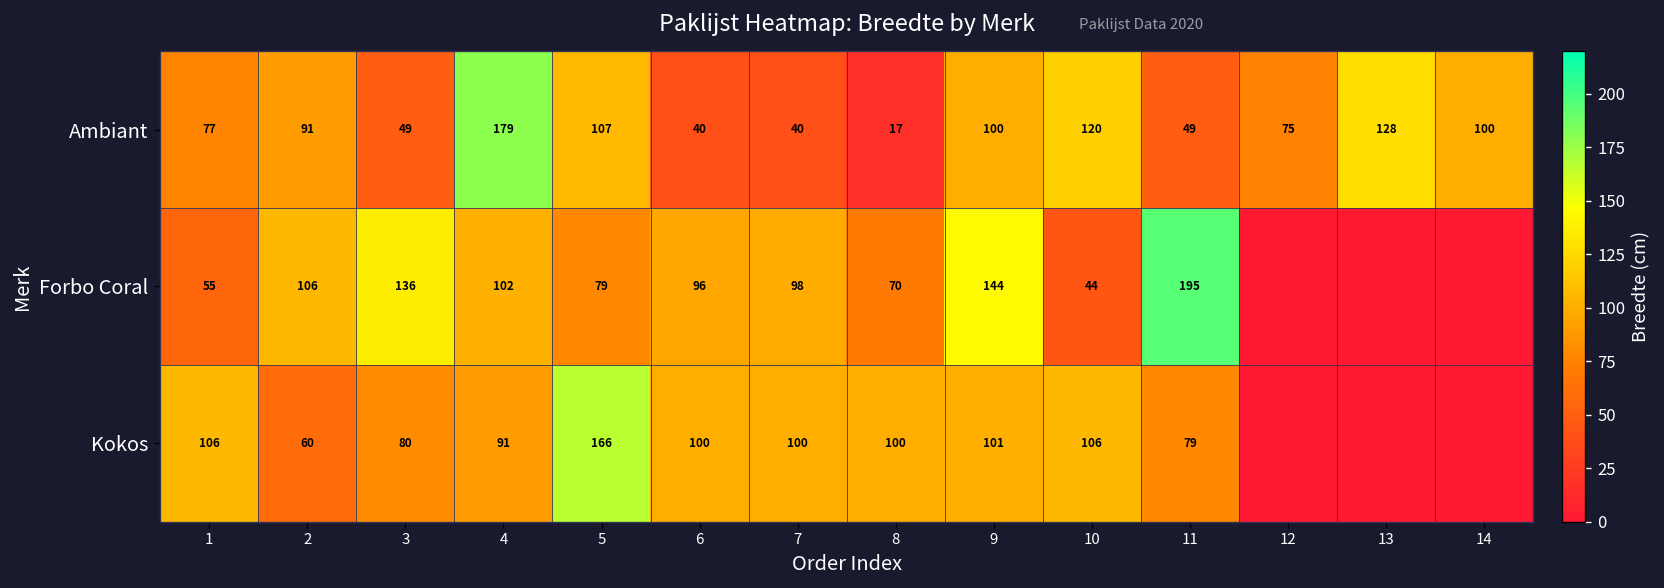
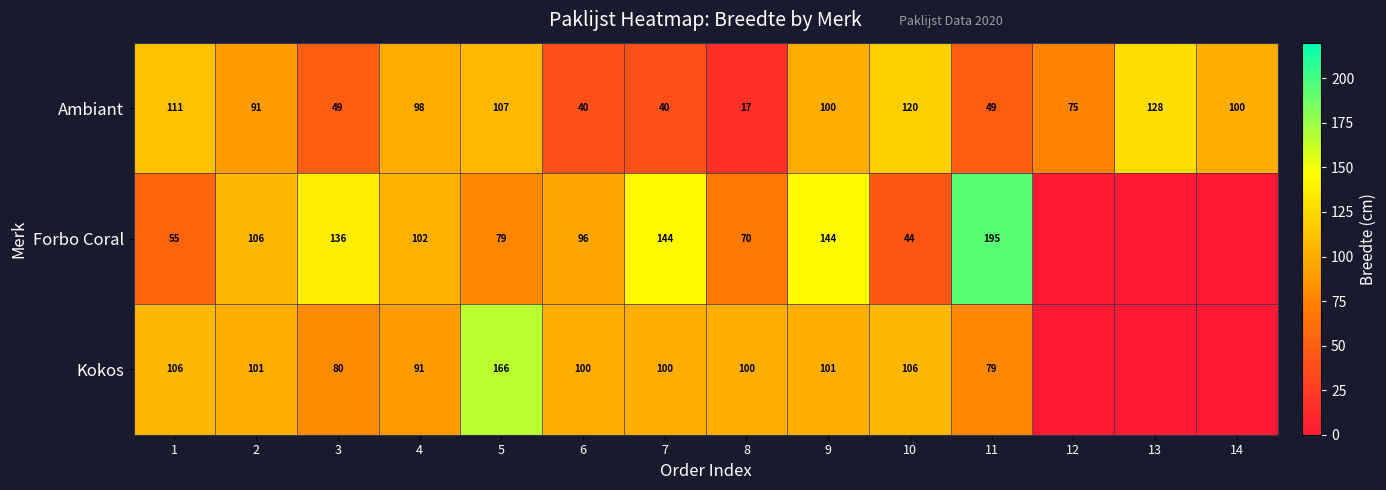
  {
    "Ambiant": {
-     "1": 77,
+     "1": 111,
      "2": 91,
      "3": 49,
-     "4": 179,
+     "4": 98,
      "5": 107,
      "6": 40,
      "7": 40,
      "8": 17,
      "9": 100,
      "10": 120,
      "11": 49,
      "12": 75,
      "13": 128,
      "14": 100
    },
    "Forbo Coral": {
      "1": 55,
      "2": 106,
      "3": 136,
      "4": 102,
      "5": 79,
      "6": 96,
-     "7": 98,
+     "7": 144,
      "8": 70,
      "9": 144,
      "10": 44,
      "11": 195
    },
    "Kokos": {
      "1": 106,
-     "2": 60,
+     "2": 101,
      "3": 80,
      "4": 91,
      "5": 166,
      "6": 100,
      "7": 100,
      "8": 100,
      "9": 101,
      "10": 106,
      "11": 79
    }
  }
